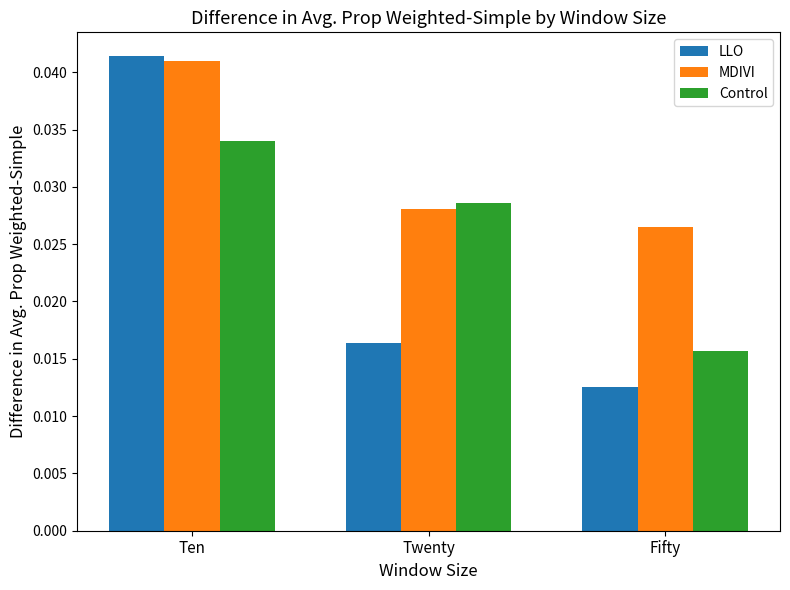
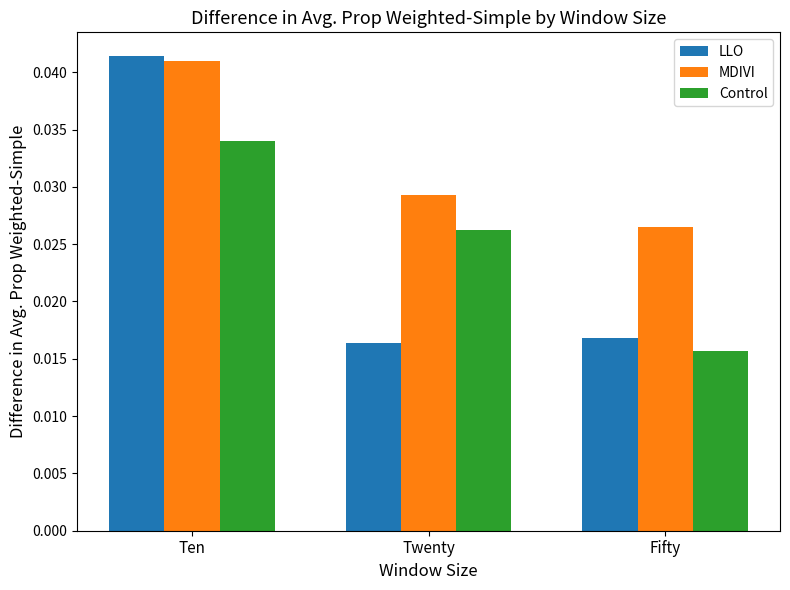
  {
    "LLO": {
      "Ten": 0.0414,
      "Twenty": 0.0164,
-     "Fifty": 0.0125
+     "Fifty": 0.0168
    },
    "MDIVI": {
      "Ten": 0.0410,
-     "Twenty": 0.0281,
+     "Twenty": 0.0293,
      "Fifty": 0.0265
    },
    "Control": {
      "Ten": 0.0340,
-     "Twenty": 0.0286,
+     "Twenty": 0.0262,
      "Fifty": 0.0157
    }
  }
